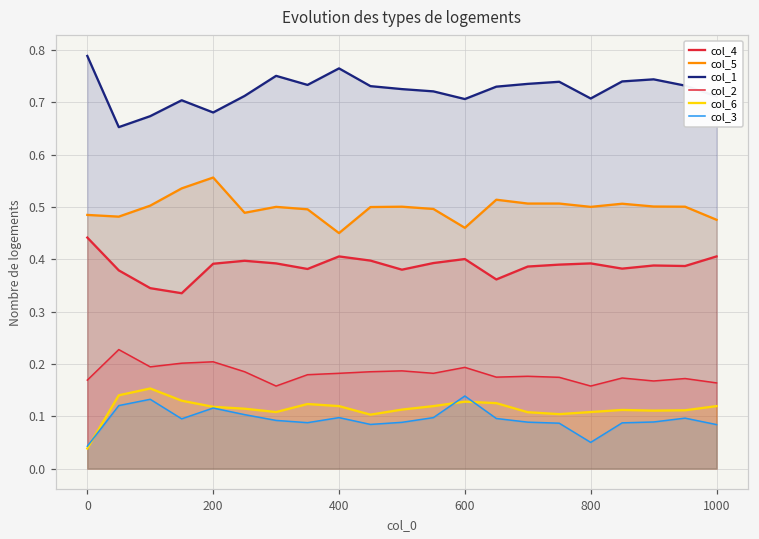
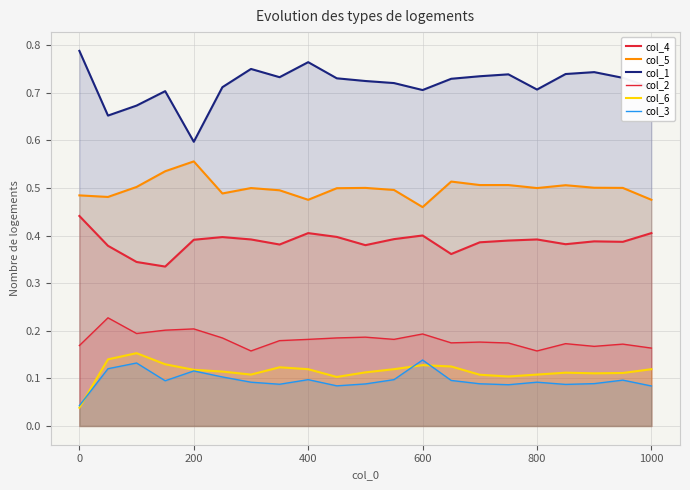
  {
    "col_5": {
      "0": 0.48,
      "200": 0.56,
-     "400": 0.45,
+     "400": 0.48,
      "600": 0.46,
      "800": 0.50,
      "1000": 0.48
    },
    "col_1": {
      "0": 0.79,
-     "200": 0.68,
+     "200": 0.60,
      "400": 0.76,
      "600": 0.71,
      "800": 0.71
    },
    "col_6": {
      "400": 0.12,
      "600": 0.13,
      "800": 0.11,
      "1000": 0.12
    },
    "col_3": {
      "400": 0.10,
      "600": 0.14,
-     "800": 0.05,
+     "800": 0.09,
      "1000": 0.08
    }
  }
